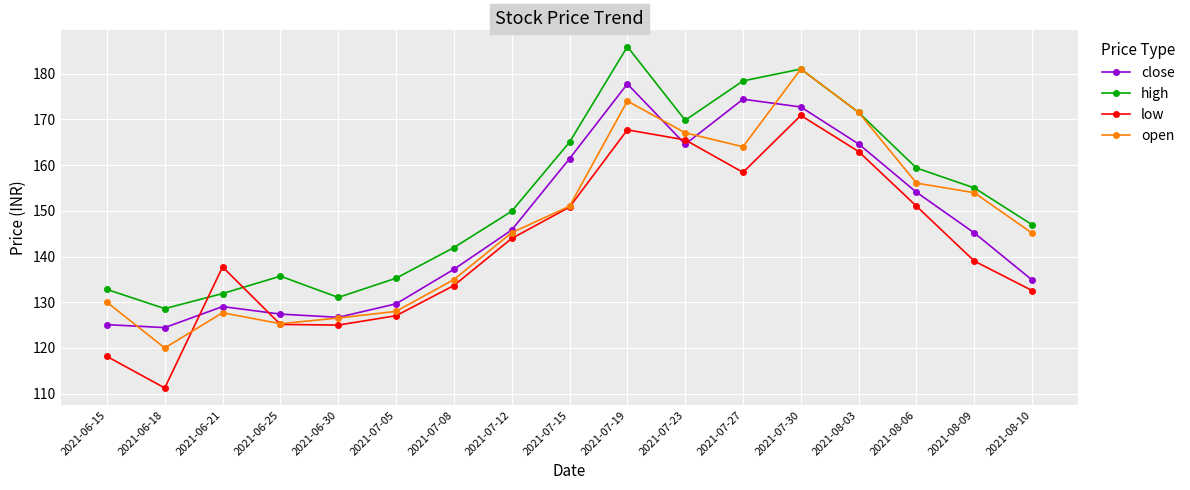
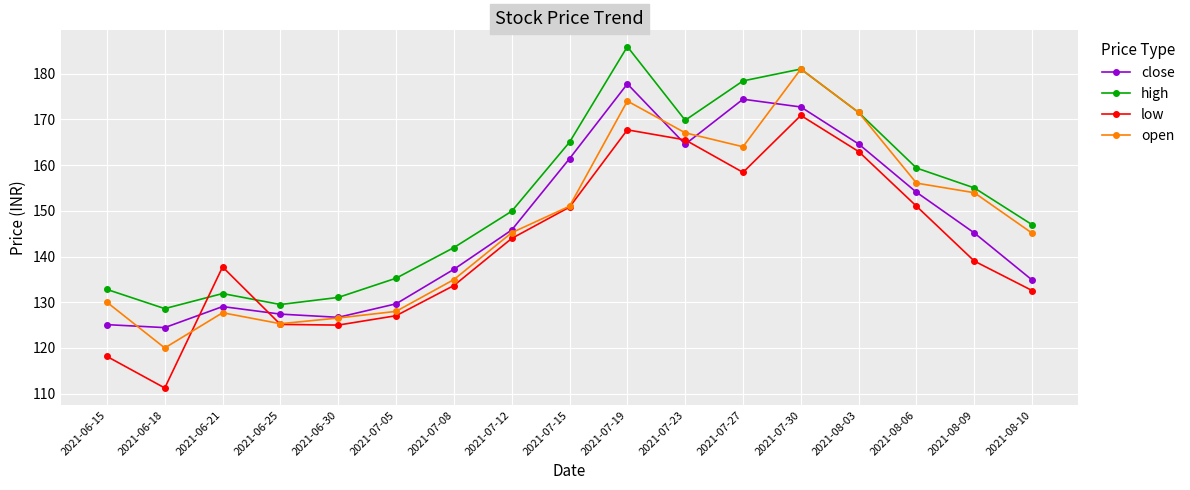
  {
    "close": {
      "2021-06-15": 125,
      "2021-06-18": 124,
      "2021-06-21": 129,
      "2021-06-25": 127,
      "2021-07-05": 130,
      "2021-07-08": 137,
      "2021-07-12": 146,
      "2021-07-15": 161,
      "2021-07-19": 178,
      "2021-07-23": 165,
      "2021-07-27": 174,
      "2021-07-30": 173,
      "2021-08-03": 165,
      "2021-08-06": 154,
      "2021-08-09": 145,
      "2021-08-10": 135
    },
    "high": {
      "2021-06-15": 133,
      "2021-06-18": 129,
      "2021-06-21": 132,
-     "2021-06-25": 136,
+     "2021-06-25": 130,
      "2021-06-30": 131,
      "2021-07-05": 135,
      "2021-07-08": 142,
      "2021-07-12": 150,
      "2021-07-15": 165,
      "2021-07-19": 186,
      "2021-07-23": 170,
      "2021-07-27": 178,
      "2021-08-06": 159,
      "2021-08-09": 155,
      "2021-08-10": 147
    },
    "low": {
      "2021-06-15": 118,
      "2021-06-18": 111,
      "2021-06-21": 138,
      "2021-06-30": 125,
      "2021-07-05": 127,
      "2021-07-08": 134,
      "2021-07-12": 144,
      "2021-07-19": 168,
      "2021-07-23": 166,
      "2021-07-27": 158,
      "2021-07-30": 171,
      "2021-08-03": 163,
      "2021-08-06": 151,
      "2021-08-09": 139,
      "2021-08-10": 133
    },
    "open": {
      "2021-06-15": 130,
      "2021-06-18": 120,
      "2021-06-21": 128,
      "2021-07-05": 128,
      "2021-07-08": 135,
      "2021-07-12": 145,
      "2021-07-19": 174,
      "2021-07-23": 167,
      "2021-07-27": 164,
      "2021-08-06": 156,
      "2021-08-09": 154,
      "2021-08-10": 145
    }
  }
